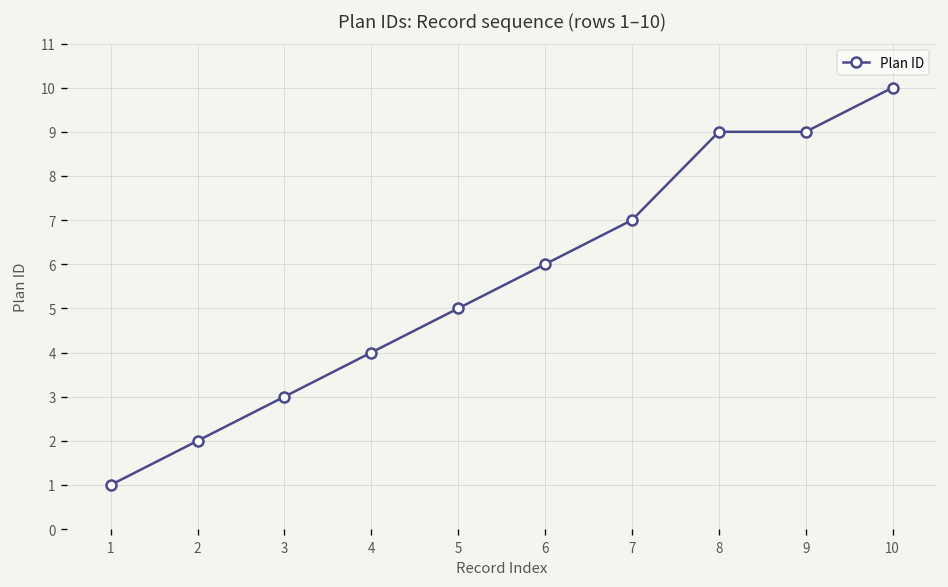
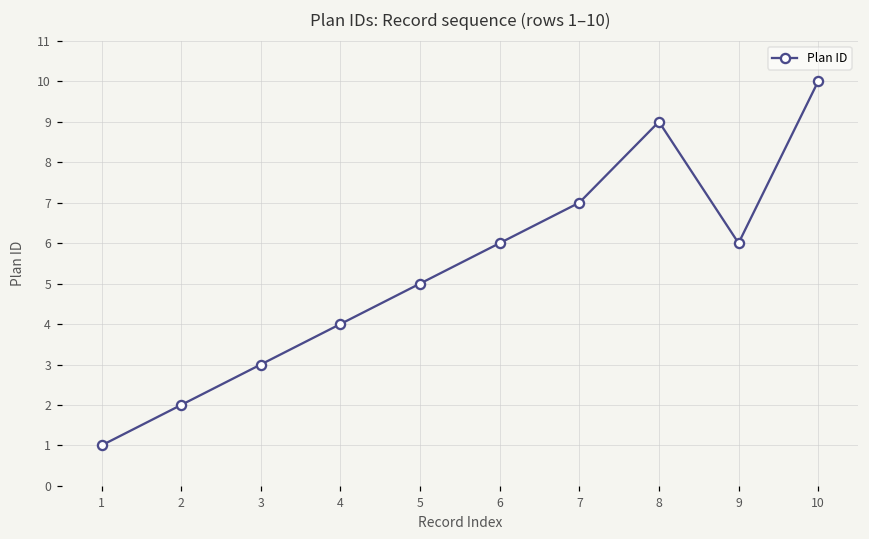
  {
    "1": 1,
    "2": 2,
    "3": 3,
    "4": 4,
    "5": 5,
    "6": 6,
    "7": 7,
    "8": 9,
-   "9": 9,
+   "9": 6,
    "10": 10
  }
